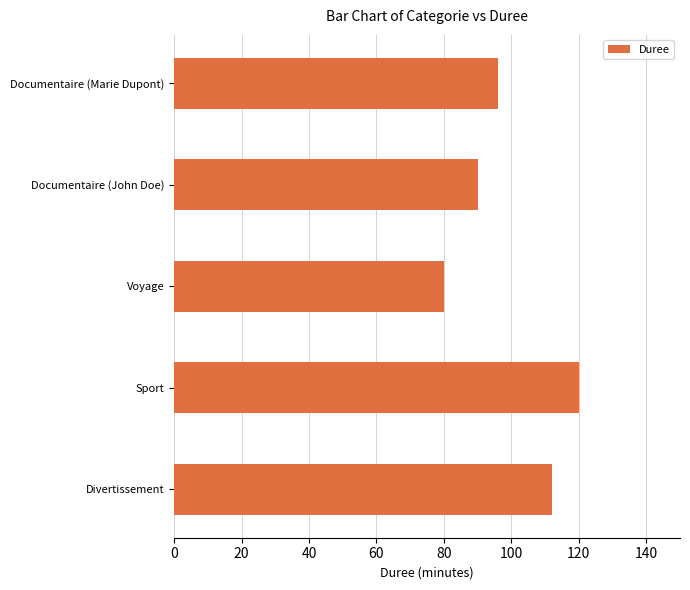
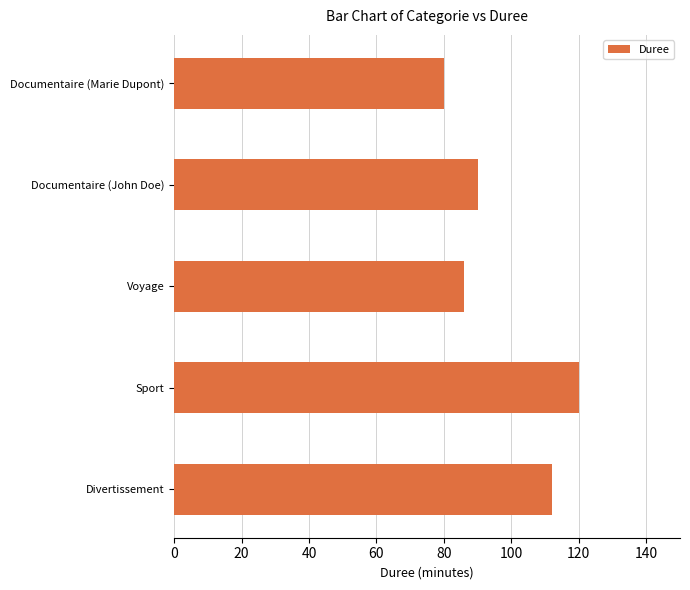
  {
-   "Documentaire (Marie Dupont)": 96,
+   "Documentaire (Marie Dupont)": 80,
    "Documentaire (John Doe)": 90,
-   "Voyage": 80,
+   "Voyage": 86,
    "Sport": 120,
    "Divertissement": 112
  }
